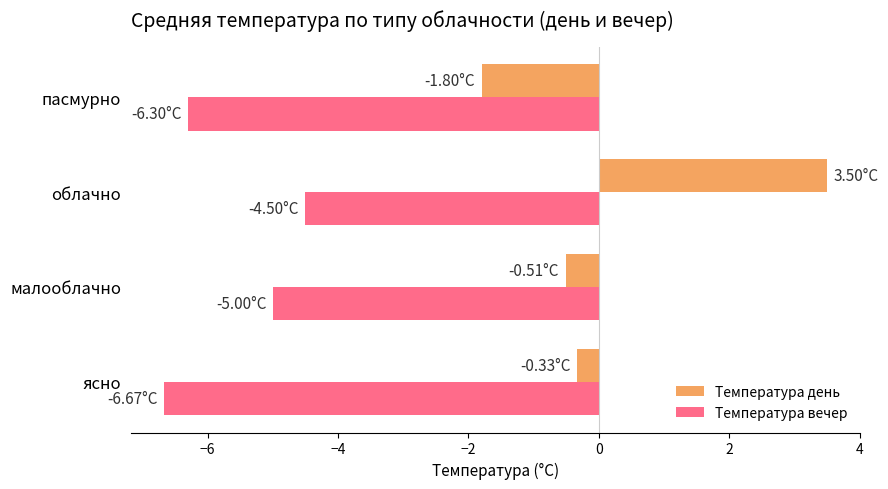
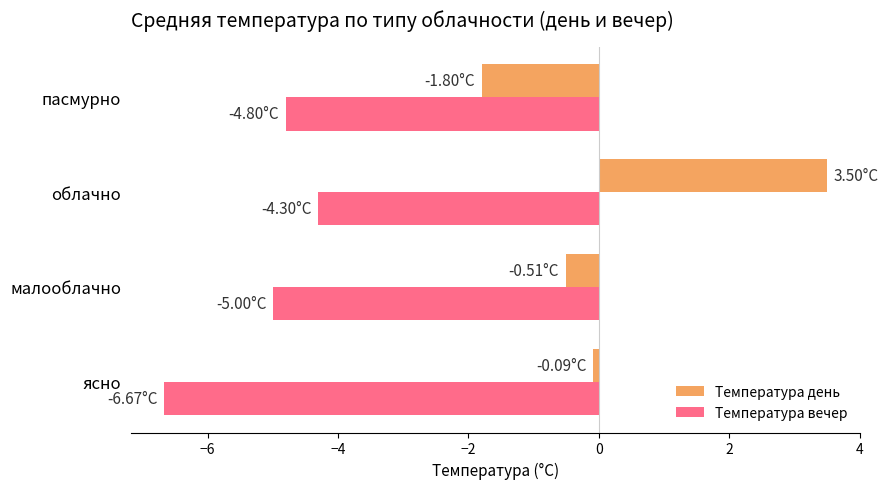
  {
    "Температура день": {
      "пасмурно": "-1.80°C",
      "облачно": "3.50°C",
      "малооблачно": "-0.51°C",
-     "ясно": "-0.33°C"
+     "ясно": "-0.09°C"
    },
    "Температура вечер": {
-     "пасмурно": "-6.30°C",
-     "облачно": "-4.50°C",
+     "пасмурно": "-4.80°C",
+     "облачно": "-4.30°C",
      "малооблачно": "-5.00°C",
      "ясно": "-6.67°C"
    }
  }
